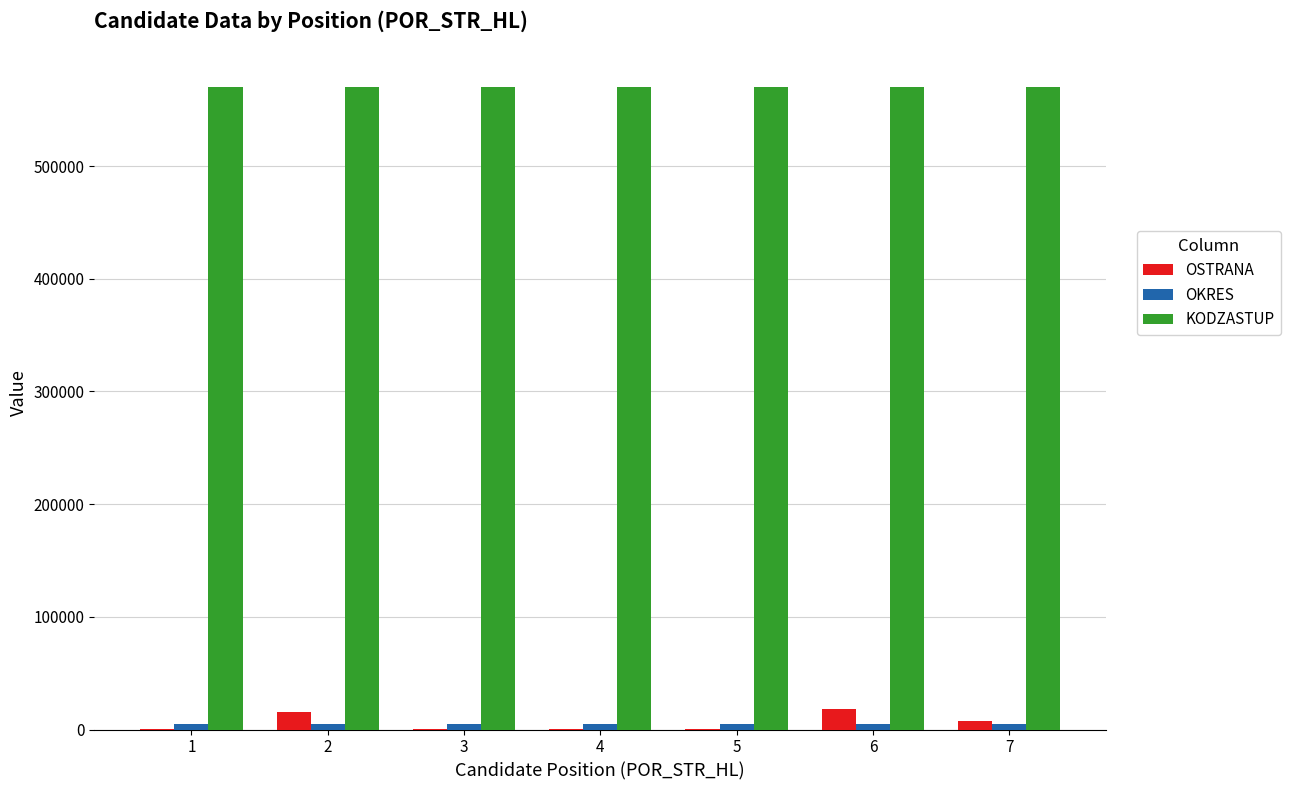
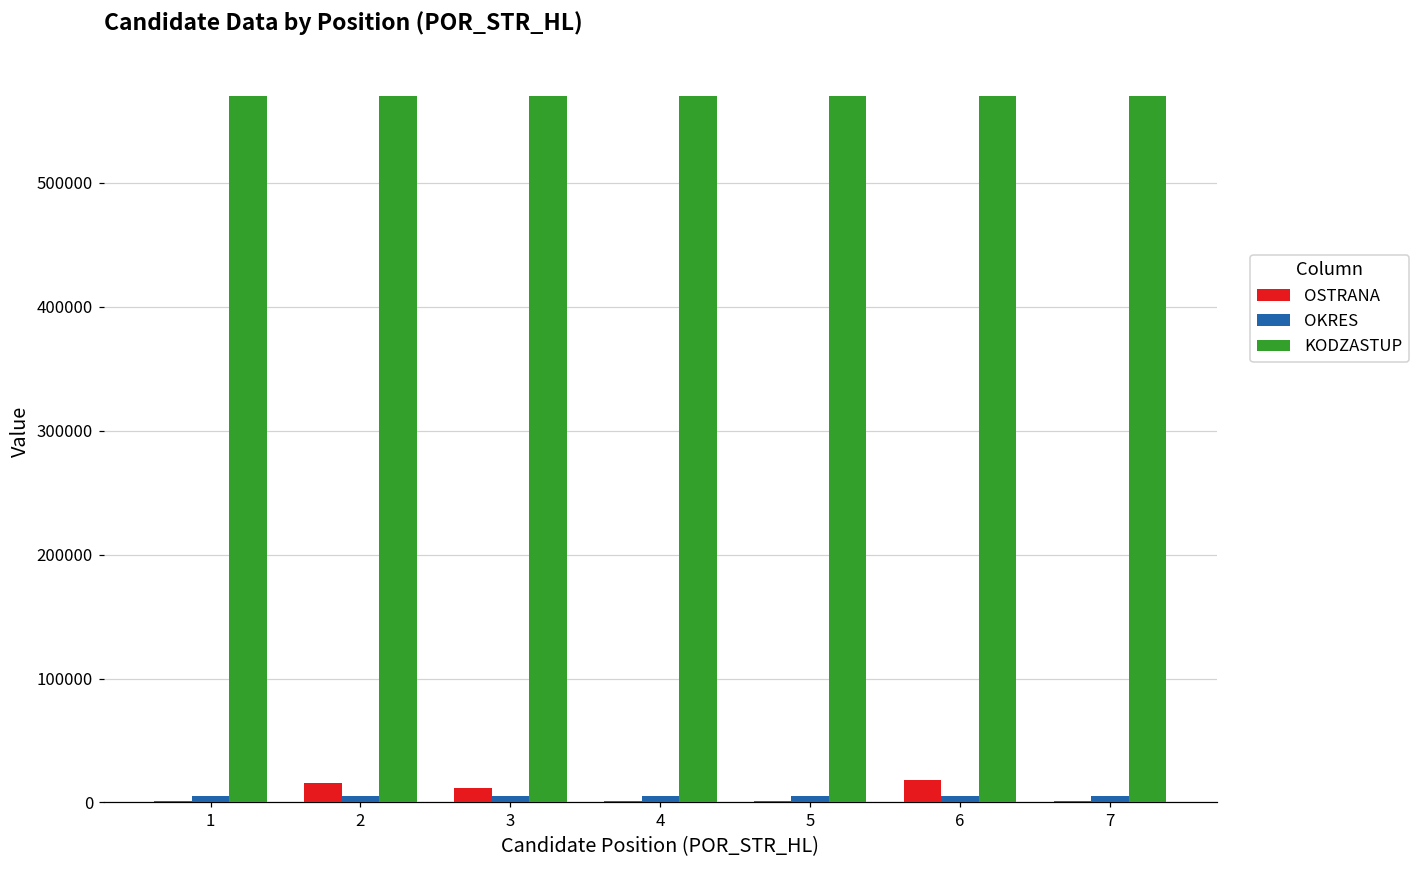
  {
    "OSTRANA": {
      "2": 16000,
-     "3": 1000,
+     "3": 12000,
      "6": 18000,
-     "7": 8000
+     "7": 1000
    },
    "OKRES": {
      "1": 5000,
      "2": 5000,
      "3": 5000,
      "4": 5000,
      "5": 5000,
      "6": 5000,
      "7": 5000
    },
    "KODZASTUP": {
      "1": 570000,
      "2": 570000,
      "3": 570000,
      "4": 570000,
      "5": 570000,
      "6": 570000,
      "7": 570000
    }
  }
